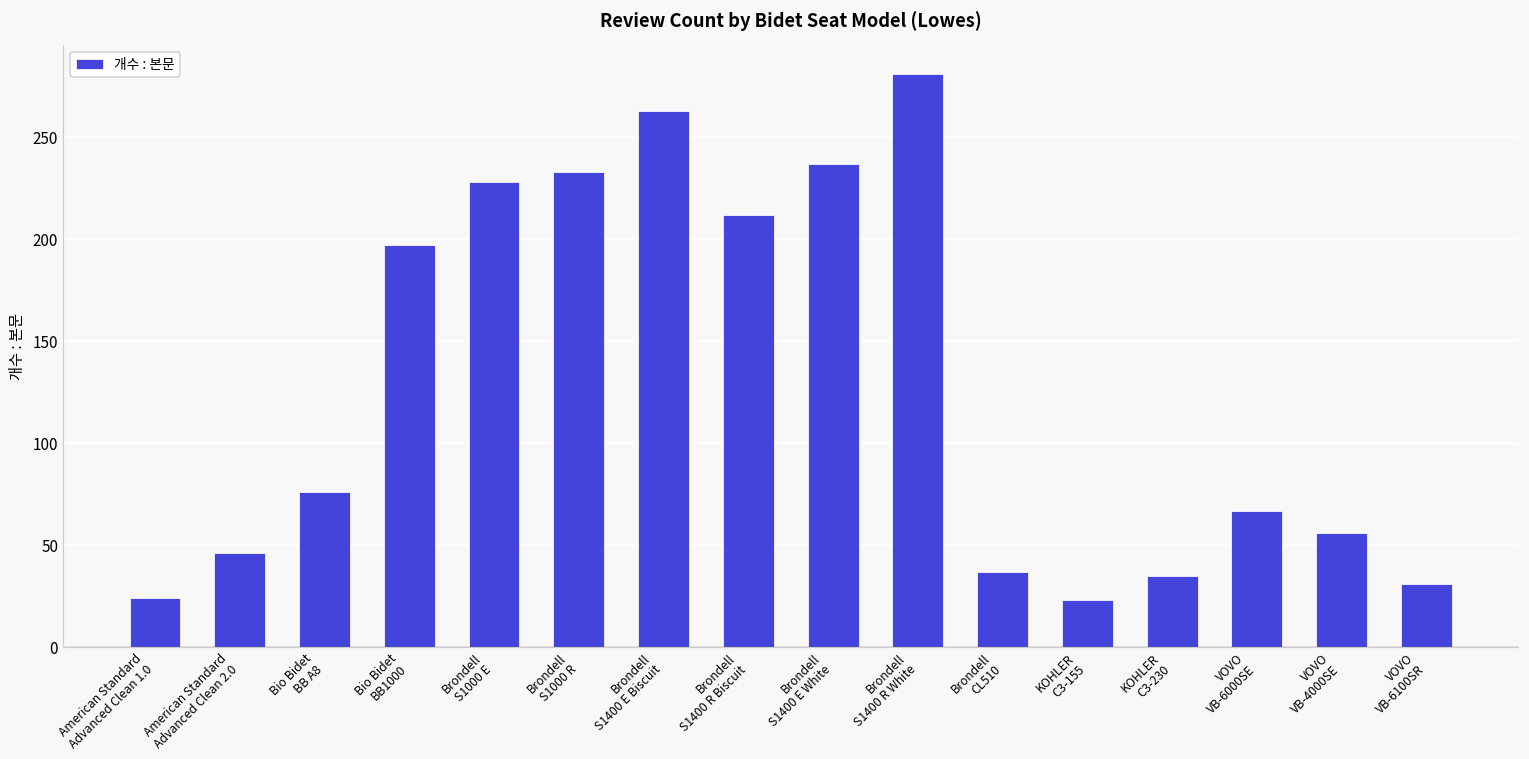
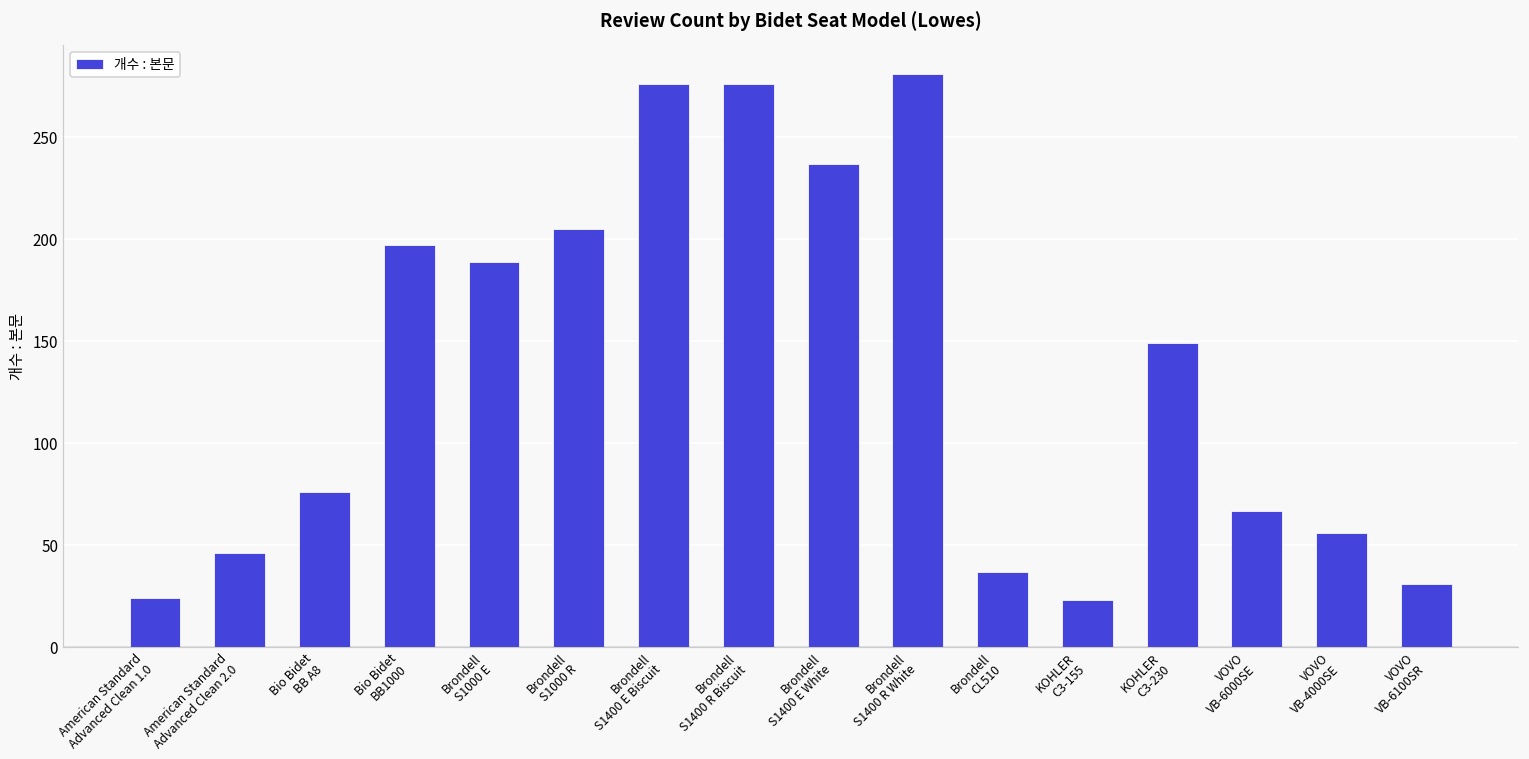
  {
    "American Standard Advanced Clean 1.0": 24,
    "American Standard Advanced Clean 2.0": 46,
    "Bio Bidet BB A8": 76,
    "Bio Bidet BB1000": 197,
-   "Brondell S1000 E": 228,
-   "Brondell S1000 R": 233,
-   "Brondell S1400 E Biscuit": 263,
-   "Brondell S1400 R Biscuit": 212,
+   "Brondell S1000 E": 189,
+   "Brondell S1000 R": 205,
+   "Brondell S1400 E Biscuit": 276,
+   "Brondell S1400 R Biscuit": 276,
    "Brondell S1400 E White": 237,
    "Brondell S1400 R White": 281,
    "Brondell CL510": 37,
    "KOHLER C3-155": 23,
-   "KOHLER C3-230": 35,
+   "KOHLER C3-230": 149,
    "VOVO VB-6000SE": 67,
    "VOVO VB-4000SE": 56,
    "VOVO VB-6100SR": 31
  }
